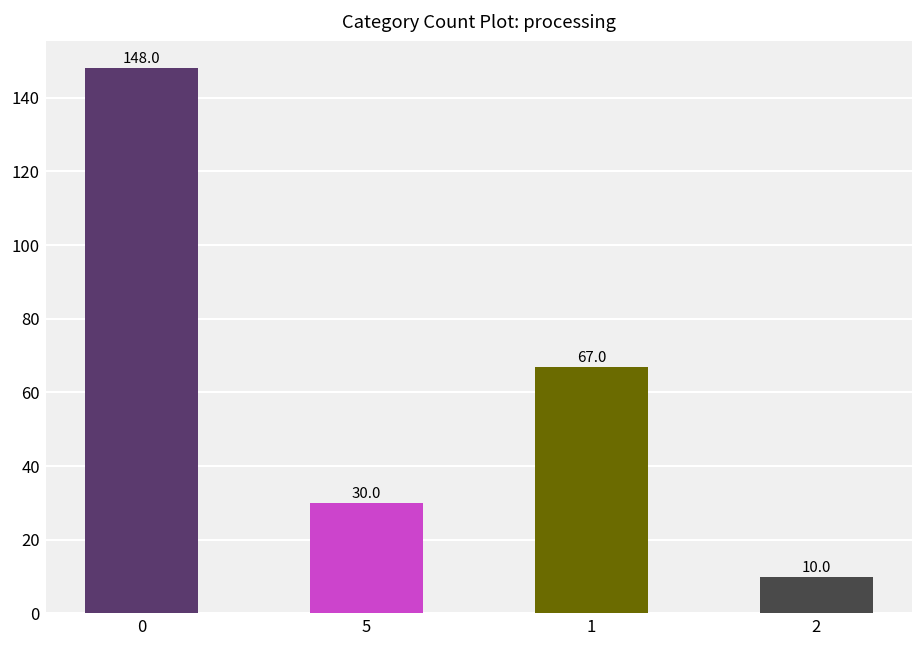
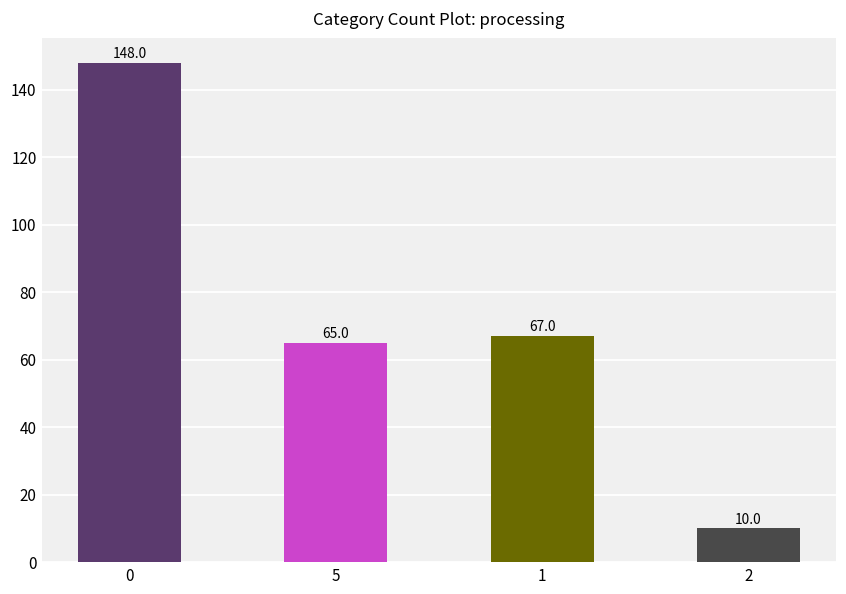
  {
    "0": 148.0,
-   "5": 30.0,
+   "5": 65.0,
    "1": 67.0,
    "2": 10.0
  }
